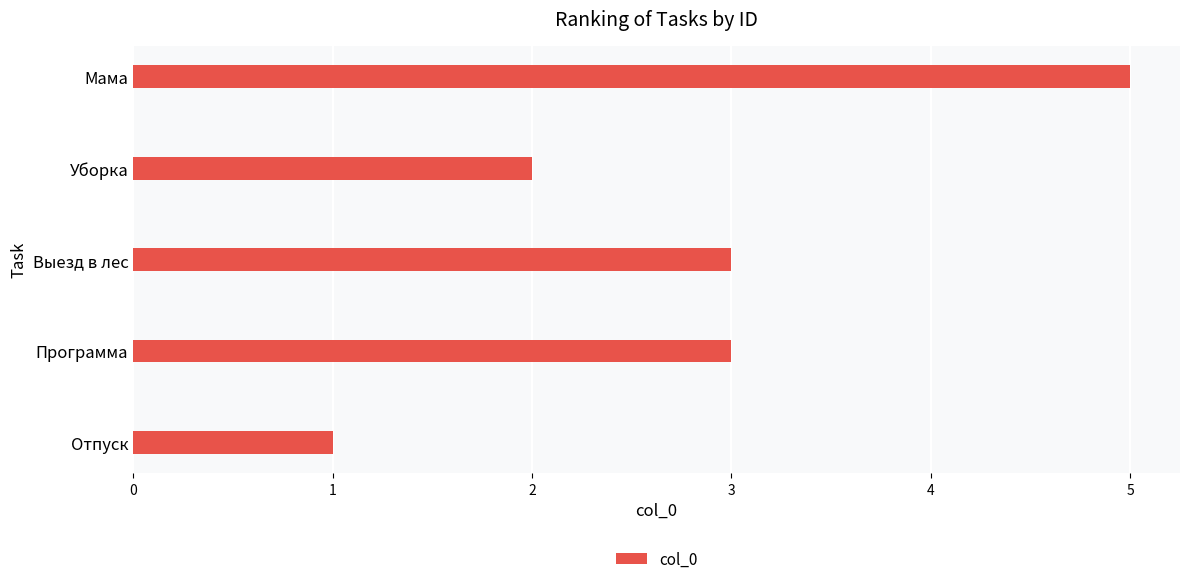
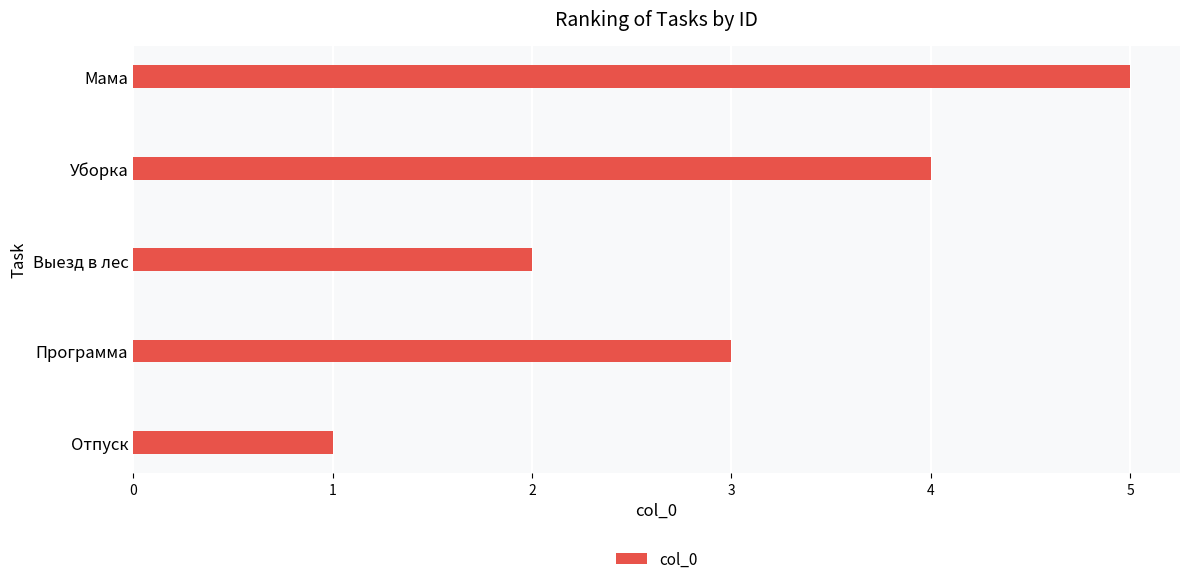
  {
    "Мама": 5,
-   "Уборка": 2,
-   "Выезд в лес": 3,
+   "Уборка": 4,
+   "Выезд в лес": 2,
    "Программа": 3,
    "Отпуск": 1
  }
